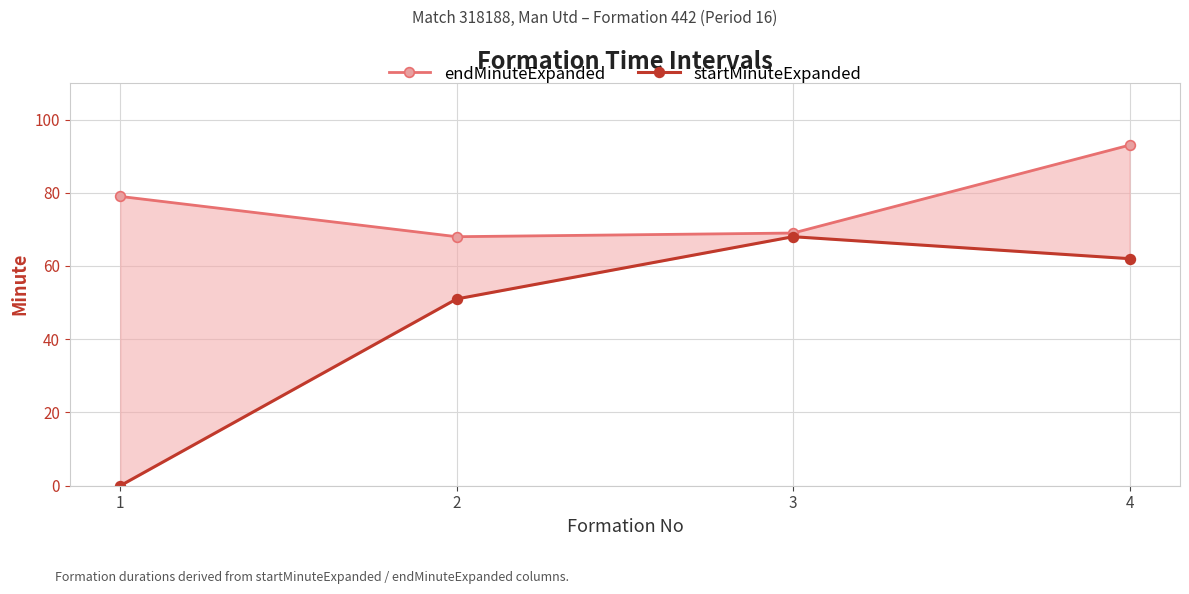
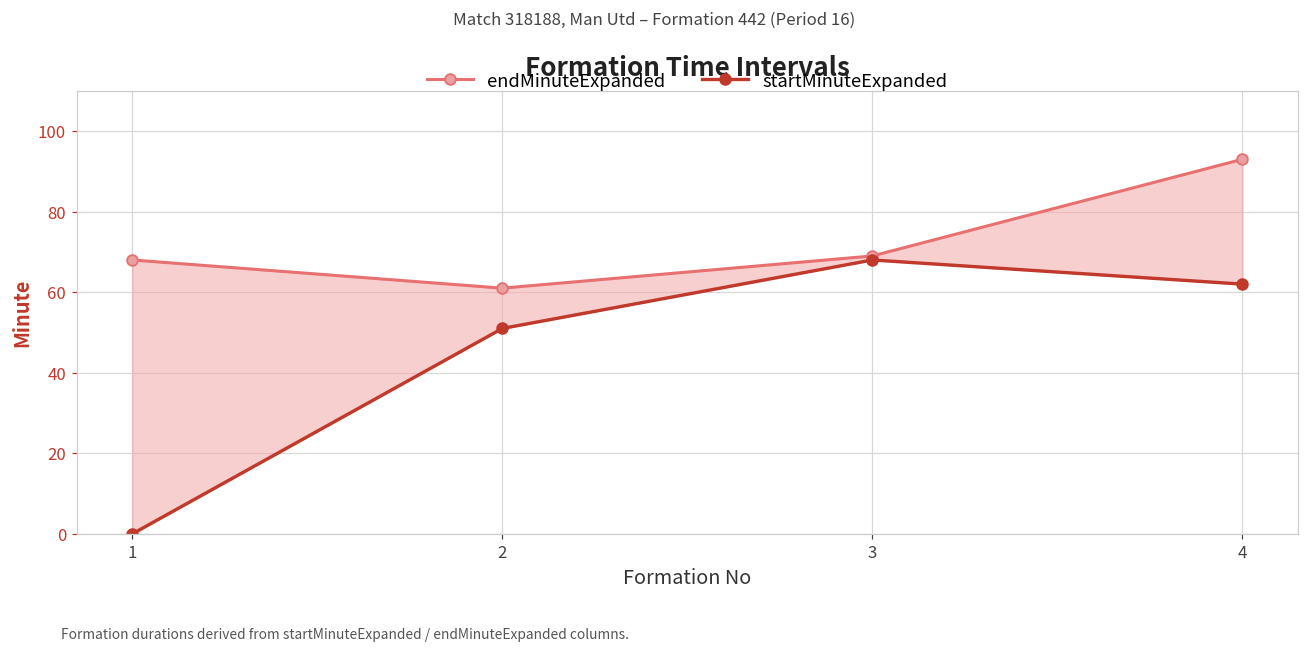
  {
    "endMinuteExpanded": {
-     "1": 79,
-     "2": 68,
+     "1": 68,
+     "2": 61,
      "3": 69,
      "4": 93
    },
    "startMinuteExpanded": {
      "1": 0,
      "2": 51,
      "3": 68,
      "4": 62
    }
  }
